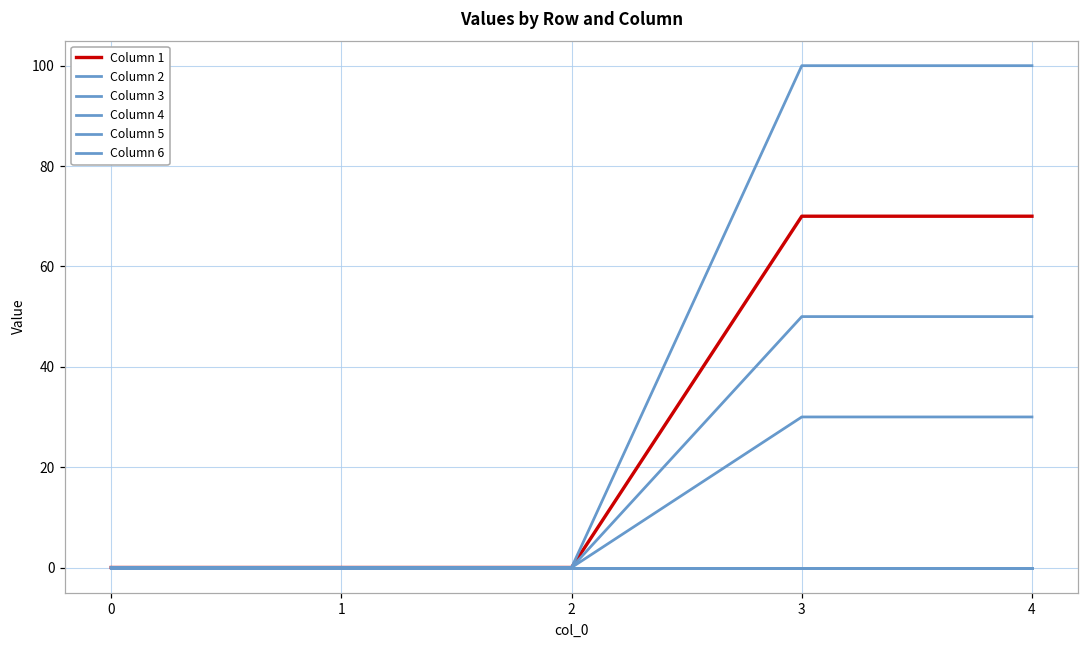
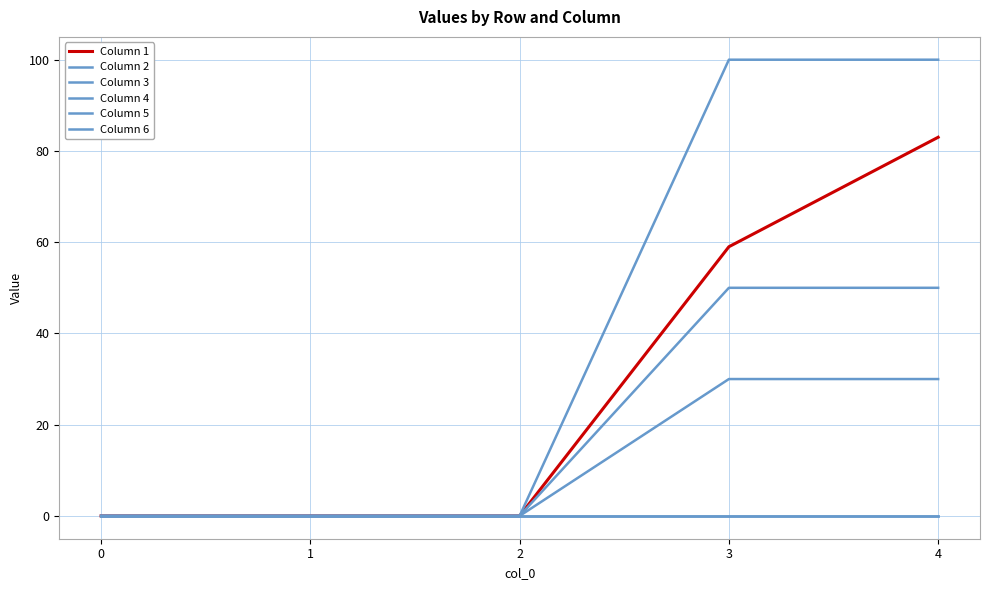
  {
    "Column 1": {
-     "3": 70,
-     "4": 70
+     "3": 59,
+     "4": 83
    }
  }
